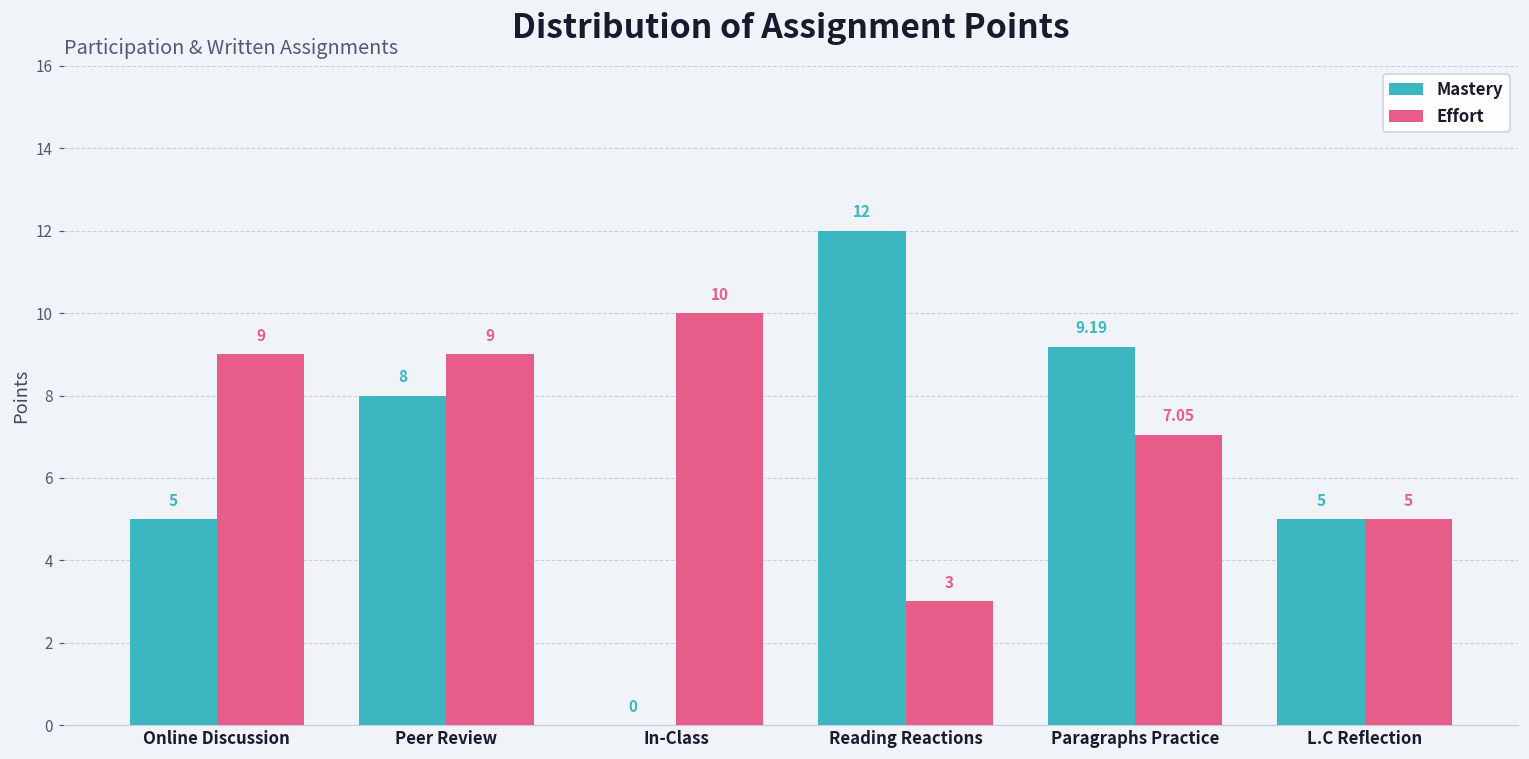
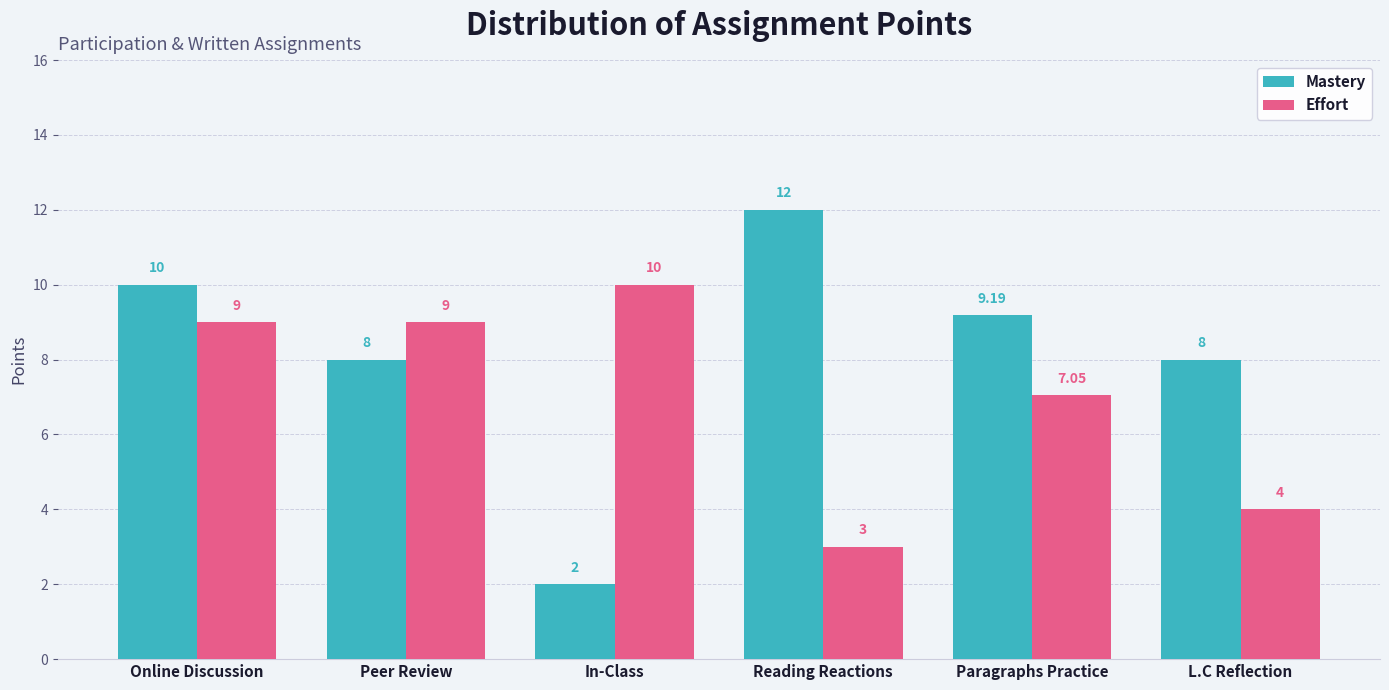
  {
    "Mastery": {
-     "Online Discussion": 5,
+     "Online Discussion": 10,
      "Peer Review": 8,
-     "In-Class": 0,
+     "In-Class": 2,
      "Reading Reactions": 12,
      "Paragraphs Practice": 9.19,
-     "L.C Reflection": 5
+     "L.C Reflection": 8
    },
    "Effort": {
      "Online Discussion": 9,
      "Peer Review": 9,
      "In-Class": 10,
      "Reading Reactions": 3,
      "Paragraphs Practice": 7.05,
-     "L.C Reflection": 5
+     "L.C Reflection": 4
    }
  }
